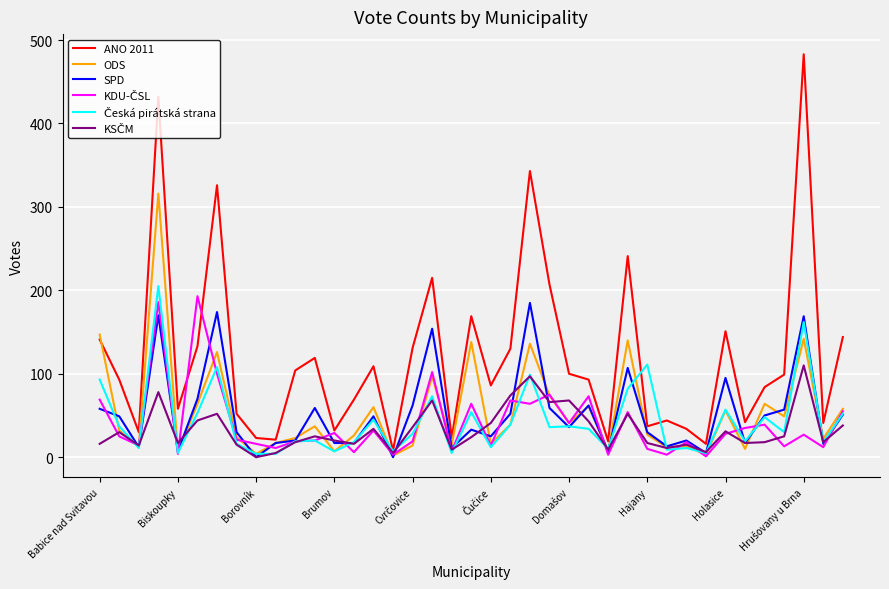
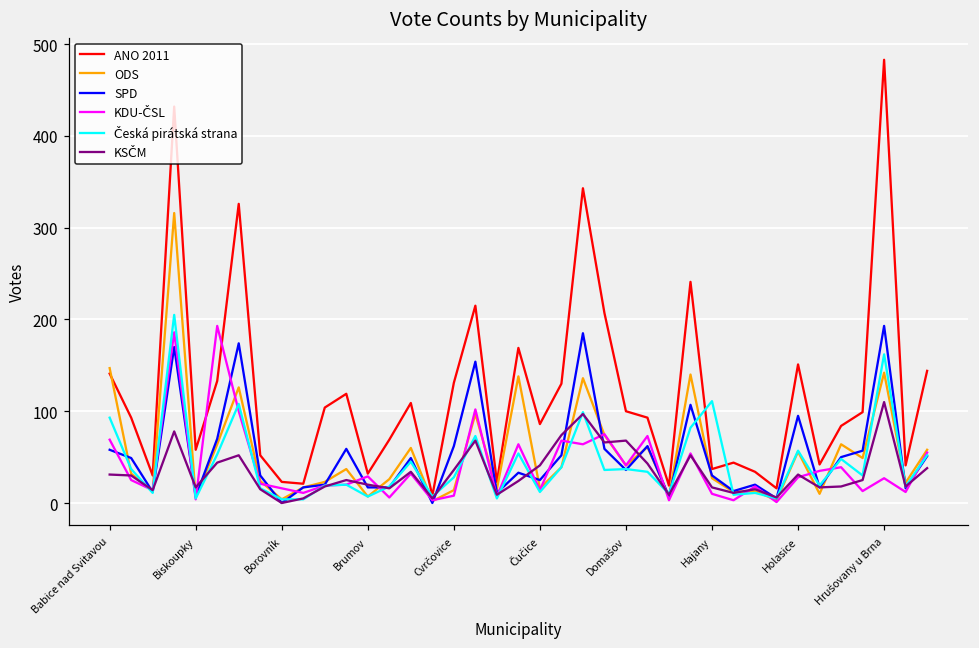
  {
    "ANO 2011": {
      "Babice nad Svitavou": 140,
      "Biskoupky": 60,
      "Borovník": 20,
      "Cvrčovice": 130,
      "Čučice": 90,
      "Domašov": 100,
      "Hajany": 40,
      "Holasice": 150,
      "Hrušovany u Brna": 480
    },
    "ODS": {
      "Babice nad Svitavou": 150,
      "Cvrčovice": 10,
      "Hrušovany u Brna": 140
    },
    "SPD": {
      "Babice nad Svitavou": 60,
      "Cvrčovice": 60,
      "Čučice": 30,
      "Holasice": 100,
-     "Hrušovany u Brna": 170
+     "Hrušovany u Brna": 190
    },
    "KDU-ČSL": {
      "Babice nad Svitavou": 70,
      "Borovník": 20,
-     "Cvrčovice": 20,
+     "Cvrčovice": 10,
      "Hajany": 10,
      "Hrušovany u Brna": 30
    },
    "Česká pirátská strana": {
      "Babice nad Svitavou": 90,
      "Cvrčovice": 30,
      "Hajany": 110,
      "Hrušovany u Brna": 160
    },
    "KSČM": {
-     "Babice nad Svitavou": 20,
+     "Babice nad Svitavou": 30,
      "Biskoupky": 20,
      "Cvrčovice": 40,
      "Čučice": 40,
      "Domašov": 70,
      "Hajany": 20,
      "Hrušovany u Brna": 110
    }
  }
